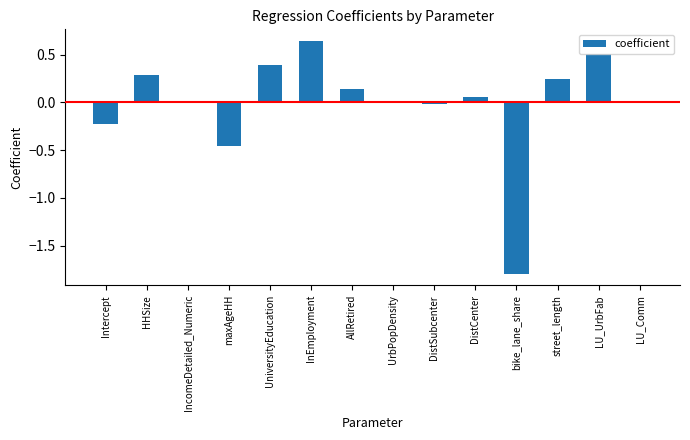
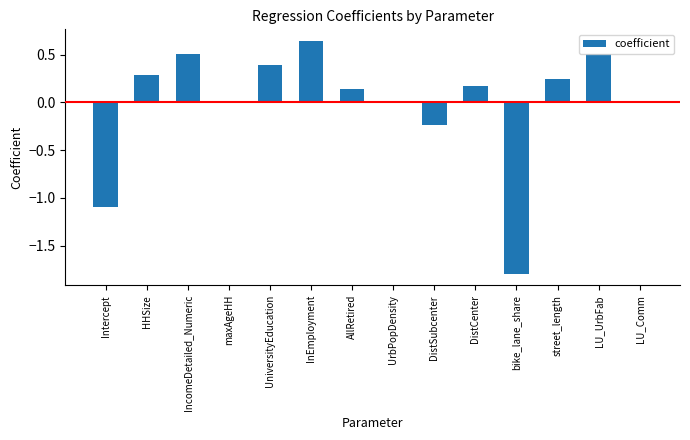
  {
-   "Intercept": -0.2,
+   "Intercept": -1.1,
    "HHSize": 0.3,
-   "IncomeDetailed_Numeric": 0.0,
-   "maxAgeHH": -0.5,
+   "IncomeDetailed_Numeric": 0.5,
+   "maxAgeHH": 0.0,
    "UniversityEducation": 0.4,
    "InEmployment": 0.6,
    "AllRetired": 0.1,
-   "DistSubcenter": 0.0,
-   "DistCenter": 0.1,
+   "DistSubcenter": -0.2,
+   "DistCenter": 0.2,
    "bike_lane_share": -1.8,
    "street_length": 0.2,
    "LU_UrbFab": 0.5
  }
